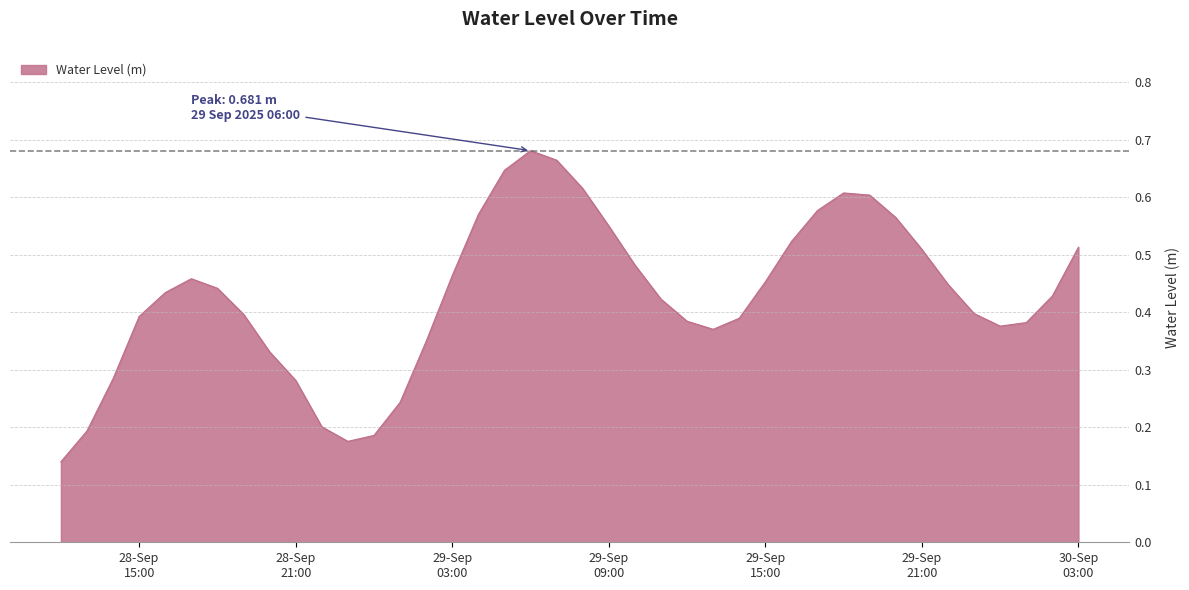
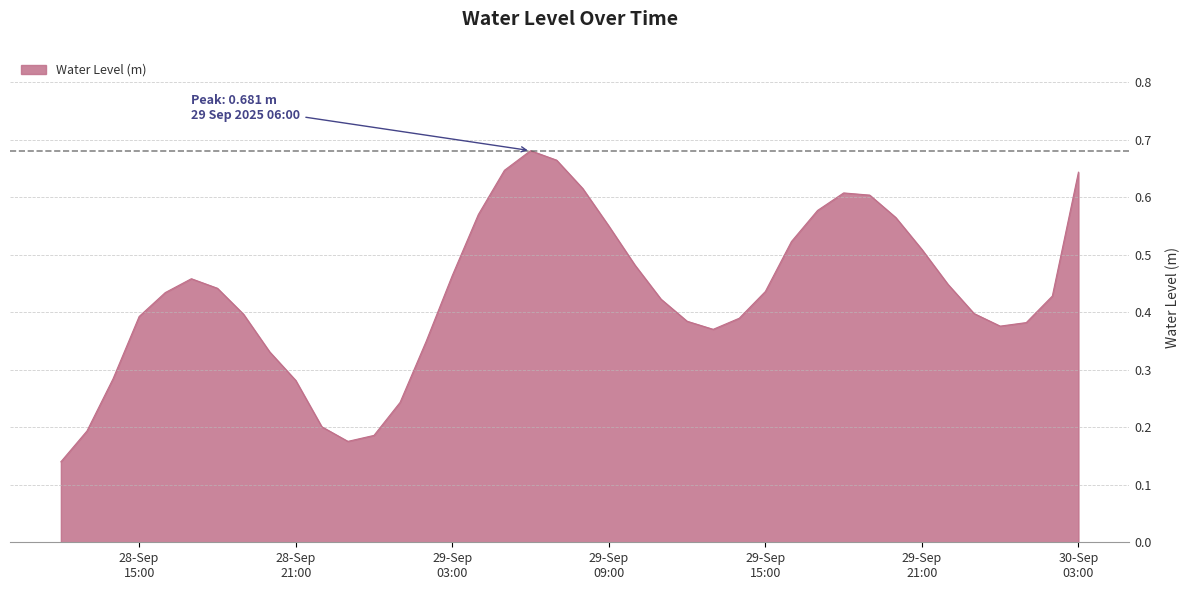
  {
    "28-Sep 15:00": 0.39,
    "28-Sep 21:00": 0.28,
    "29-Sep 03:00": 0.46,
    "29-Sep 09:00": 0.55,
-   "29-Sep 15:00": 0.45,
+   "29-Sep 15:00": 0.44,
    "29-Sep 21:00": 0.51,
-   "30-Sep 03:00": 0.51
+   "30-Sep 03:00": 0.64
  }
